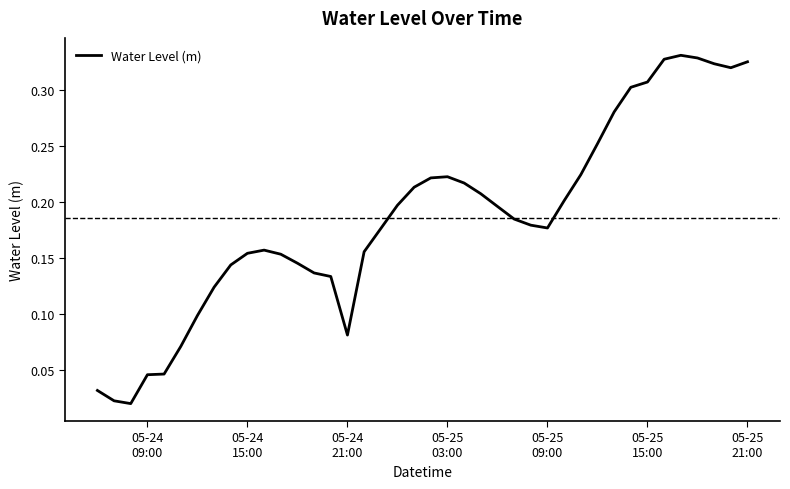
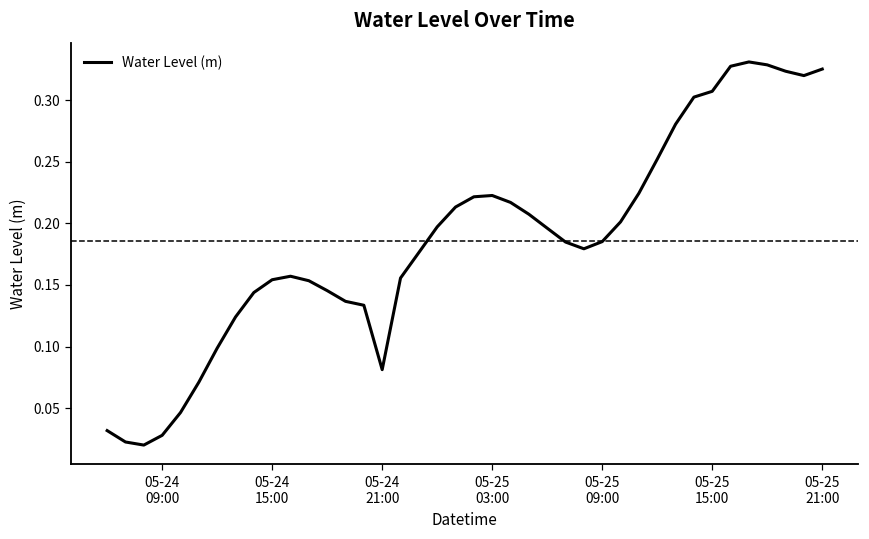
  {
-   "05-24 09:00": 0.046,
+   "05-24 09:00": 0.028,
    "05-24 15:00": 0.154,
    "05-24 21:00": 0.081,
    "05-25 03:00": 0.223,
-   "05-25 09:00": 0.177,
+   "05-25 09:00": 0.185,
    "05-25 15:00": 0.307,
    "05-25 21:00": 0.325
  }
